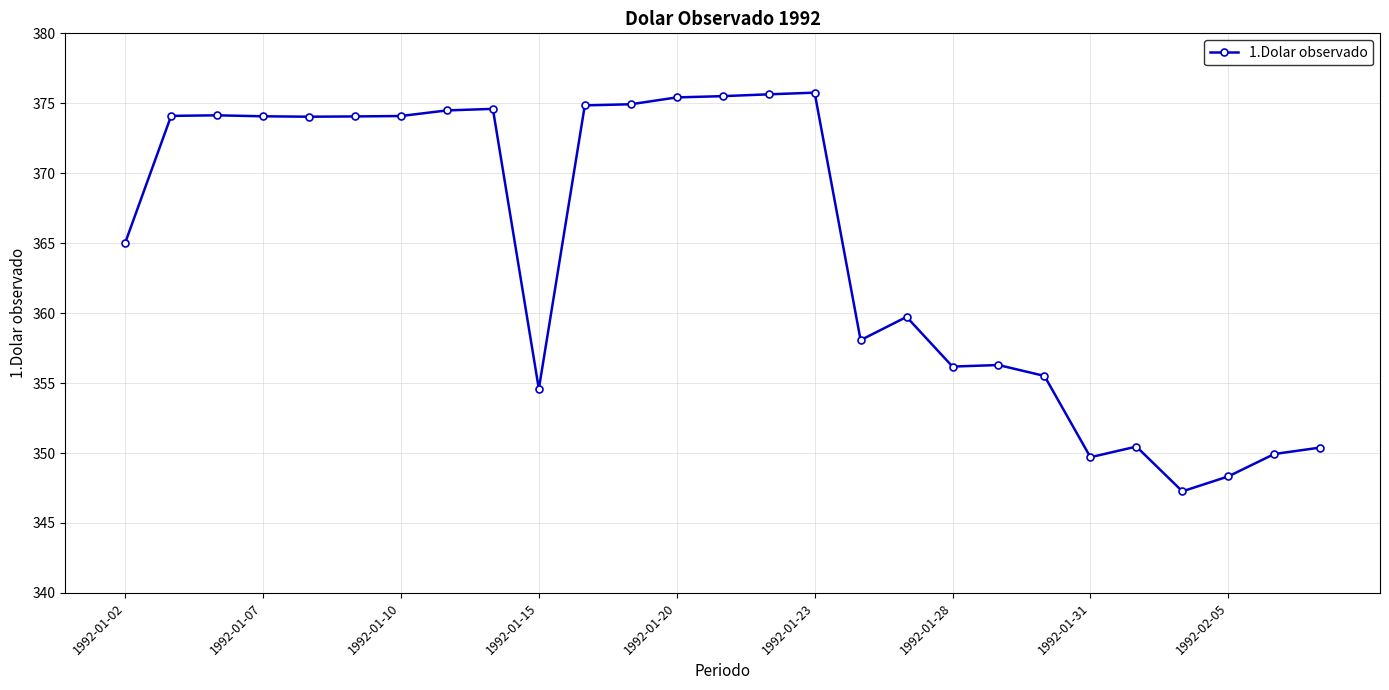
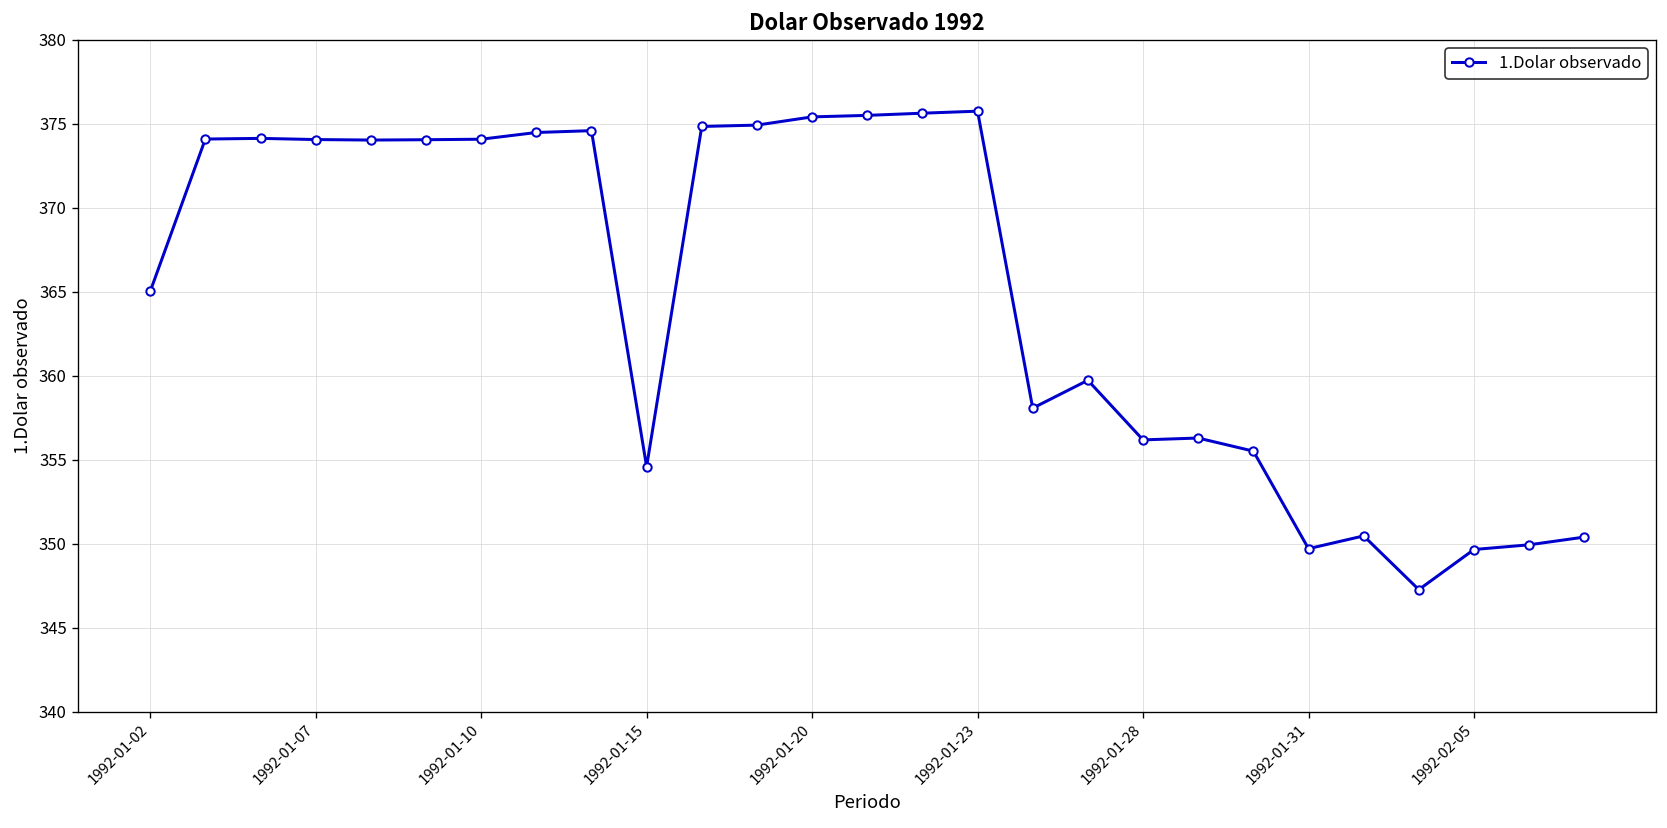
  {
    "1992-01-02": 365.0,
    "1992-01-07": 374.1,
    "1992-01-10": 374.1,
    "1992-01-15": 354.6,
    "1992-01-20": 375.4,
    "1992-01-23": 375.8,
    "1992-01-28": 356.2,
    "1992-01-31": 349.7,
-   "1992-02-05": 348.3
+   "1992-02-05": 349.7
  }
